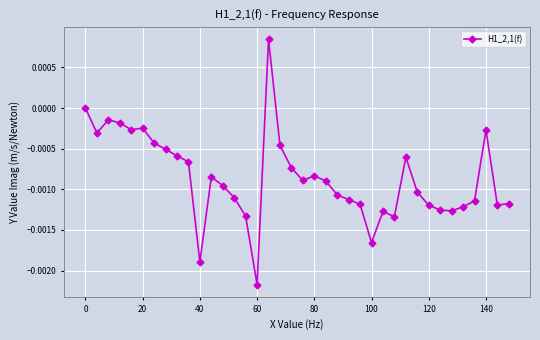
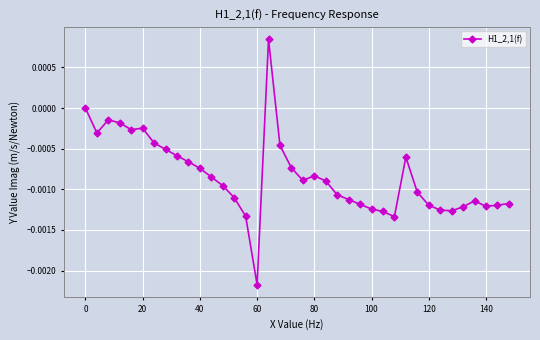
  {
    "0": 0.0000,
    "20": -0.0002,
-   "40": -0.0019,
+   "40": -0.0007,
    "60": -0.0022,
    "80": -0.0008,
-   "100": -0.0017,
+   "100": -0.0012,
    "120": -0.0012,
-   "140": -0.0003
+   "140": -0.0012
  }
